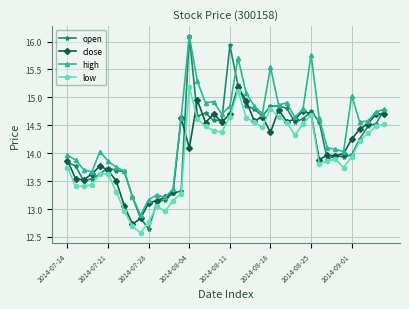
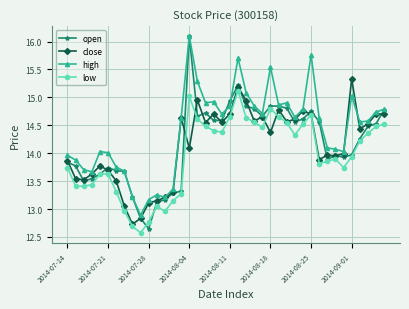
  {
    "open": {
      "2014-07-21": 13.7,
      "2014-07-28": 12.6,
-     "2014-08-11": 15.9,
+     "2014-08-11": 14.9,
      "2014-08-18": 14.8,
      "2014-08-25": 14.7
    },
    "close": {
      "2014-07-21": 13.7,
      "2014-07-28": 13.1,
      "2014-08-04": 14.1,
      "2014-08-11": 14.7,
      "2014-08-18": 14.4,
-     "2014-09-01": 14.3
+     "2014-09-01": 15.3
    },
    "high": {
      "2014-07-14": 14.0,
-     "2014-07-21": 13.9,
+     "2014-07-21": 14.0,
      "2014-07-28": 13.2,
      "2014-08-11": 14.8,
      "2014-08-18": 15.5,
      "2014-08-25": 15.8,
      "2014-09-01": 15.0
    },
    "low": {
      "2014-07-14": 13.7,
      "2014-07-21": 13.6,
      "2014-07-28": 12.8,
-     "2014-08-04": 15.2,
+     "2014-08-04": 15.0,
      "2014-08-11": 14.7,
      "2014-08-18": 14.8
    }
  }
